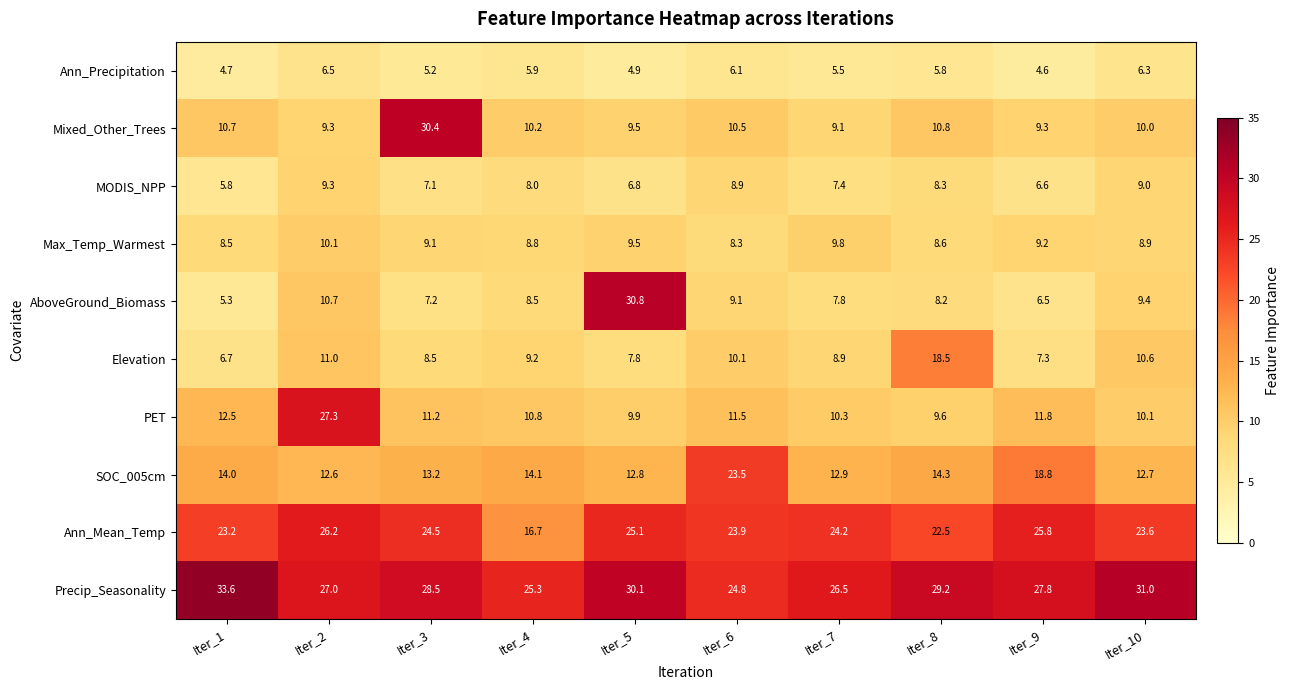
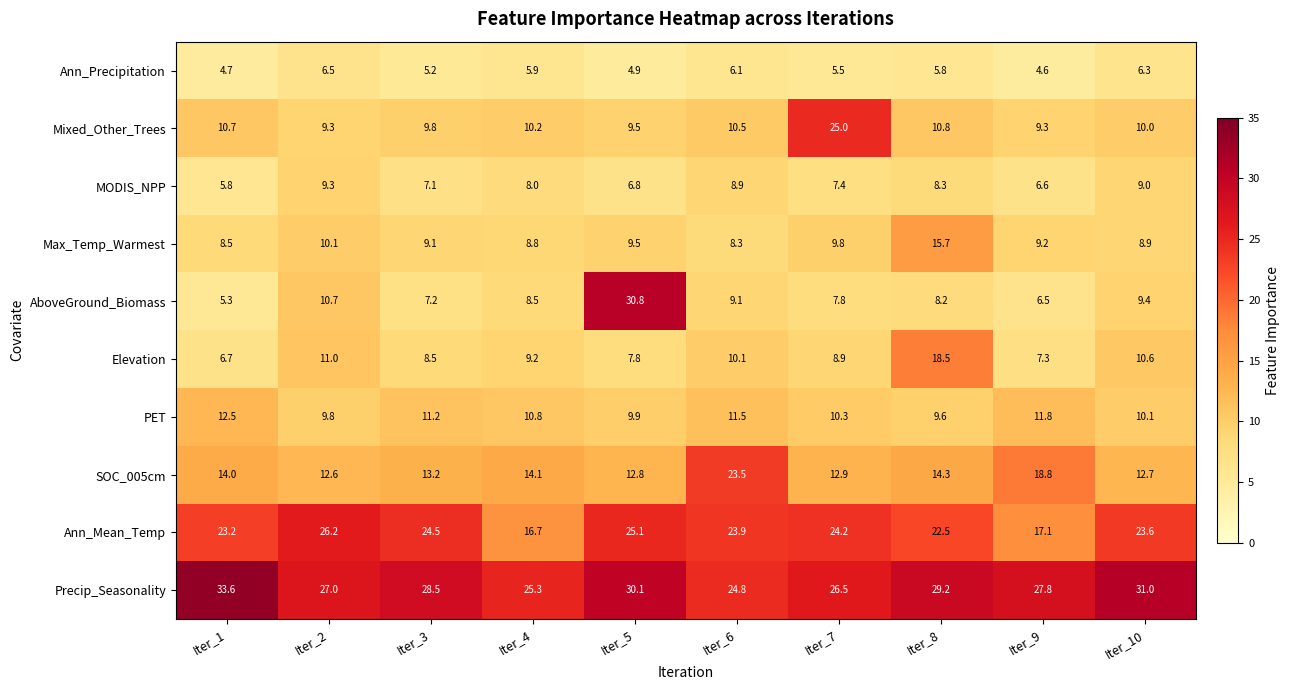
  {
    "Ann_Precipitation": {
      "Iter_1": 4.7,
      "Iter_2": 6.5,
      "Iter_3": 5.2,
      "Iter_4": 5.9,
      "Iter_5": 4.9,
      "Iter_6": 6.1,
      "Iter_7": 5.5,
      "Iter_8": 5.8,
      "Iter_9": 4.6,
      "Iter_10": 6.3
    },
    "Mixed_Other_Trees": {
      "Iter_1": 10.7,
      "Iter_2": 9.3,
-     "Iter_3": 30.4,
+     "Iter_3": 9.8,
      "Iter_4": 10.2,
      "Iter_5": 9.5,
      "Iter_6": 10.5,
-     "Iter_7": 9.1,
+     "Iter_7": 25.0,
      "Iter_8": 10.8,
      "Iter_9": 9.3,
      "Iter_10": 10.0
    },
    "MODIS_NPP": {
      "Iter_1": 5.8,
      "Iter_2": 9.3,
      "Iter_3": 7.1,
      "Iter_4": 8.0,
      "Iter_5": 6.8,
      "Iter_6": 8.9,
      "Iter_7": 7.4,
      "Iter_8": 8.3,
      "Iter_9": 6.6,
      "Iter_10": 9.0
    },
    "Max_Temp_Warmest": {
      "Iter_1": 8.5,
      "Iter_2": 10.1,
      "Iter_3": 9.1,
      "Iter_4": 8.8,
      "Iter_5": 9.5,
      "Iter_6": 8.3,
      "Iter_7": 9.8,
-     "Iter_8": 8.6,
+     "Iter_8": 15.7,
      "Iter_9": 9.2,
      "Iter_10": 8.9
    },
    "AboveGround_Biomass": {
      "Iter_1": 5.3,
      "Iter_2": 10.7,
      "Iter_3": 7.2,
      "Iter_4": 8.5,
      "Iter_5": 30.8,
      "Iter_6": 9.1,
      "Iter_7": 7.8,
      "Iter_8": 8.2,
      "Iter_9": 6.5,
      "Iter_10": 9.4
    },
    "Elevation": {
      "Iter_1": 6.7,
      "Iter_2": 11.0,
      "Iter_3": 8.5,
      "Iter_4": 9.2,
      "Iter_5": 7.8,
      "Iter_6": 10.1,
      "Iter_7": 8.9,
      "Iter_8": 18.5,
      "Iter_9": 7.3,
      "Iter_10": 10.6
    },
    "PET": {
      "Iter_1": 12.5,
-     "Iter_2": 27.3,
+     "Iter_2": 9.8,
      "Iter_3": 11.2,
      "Iter_4": 10.8,
      "Iter_5": 9.9,
      "Iter_6": 11.5,
      "Iter_7": 10.3,
      "Iter_8": 9.6,
      "Iter_9": 11.8,
      "Iter_10": 10.1
    },
    "SOC_005cm": {
      "Iter_1": 14.0,
      "Iter_2": 12.6,
      "Iter_3": 13.2,
      "Iter_4": 14.1,
      "Iter_5": 12.8,
      "Iter_6": 23.5,
      "Iter_7": 12.9,
      "Iter_8": 14.3,
      "Iter_9": 18.8,
      "Iter_10": 12.7
    },
    "Ann_Mean_Temp": {
      "Iter_1": 23.2,
      "Iter_2": 26.2,
      "Iter_3": 24.5,
      "Iter_4": 16.7,
      "Iter_5": 25.1,
      "Iter_6": 23.9,
      "Iter_7": 24.2,
      "Iter_8": 22.5,
-     "Iter_9": 25.8,
+     "Iter_9": 17.1,
      "Iter_10": 23.6
    },
    "Precip_Seasonality": {
      "Iter_1": 33.6,
      "Iter_2": 27.0,
      "Iter_3": 28.5,
      "Iter_4": 25.3,
      "Iter_5": 30.1,
      "Iter_6": 24.8,
      "Iter_7": 26.5,
      "Iter_8": 29.2,
      "Iter_9": 27.8,
      "Iter_10": 31.0
    }
  }
